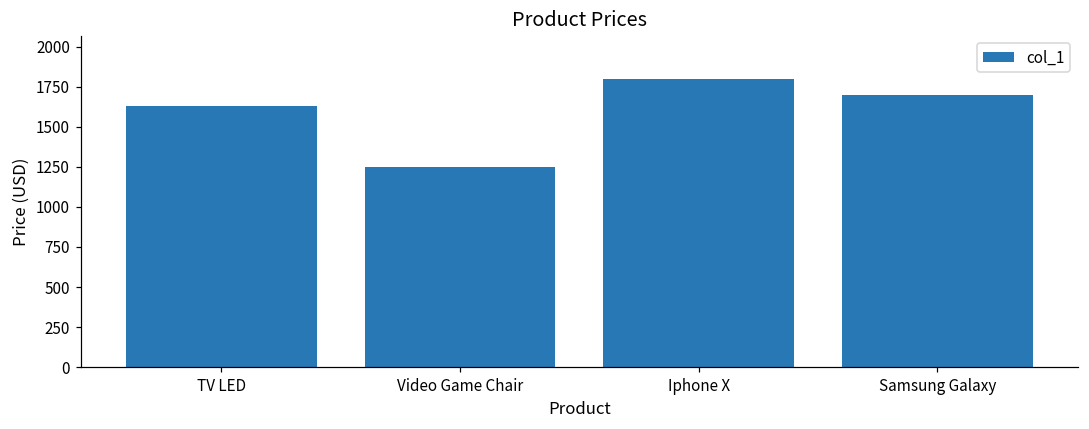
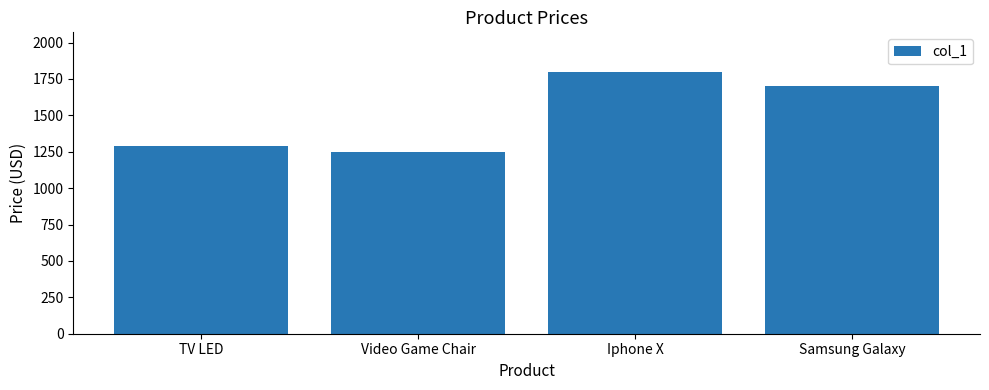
  {
-   "TV LED": 1630,
+   "TV LED": 1290,
    "Video Game Chair": 1250,
    "Iphone X": 1800,
    "Samsung Galaxy": 1700
  }
